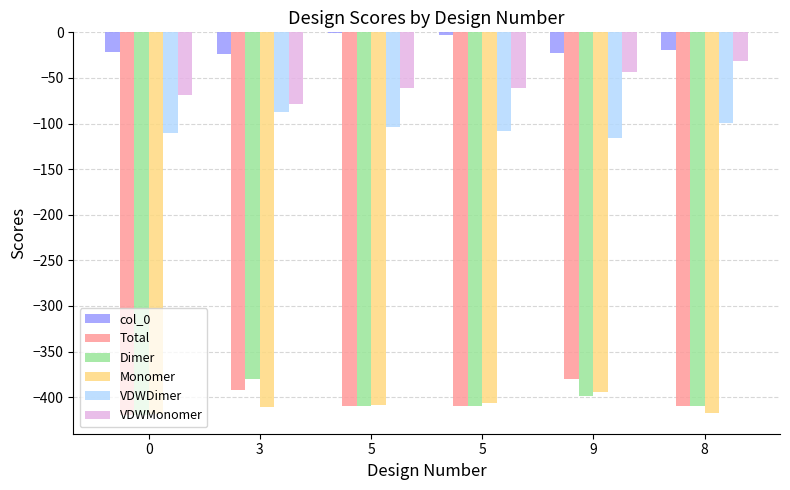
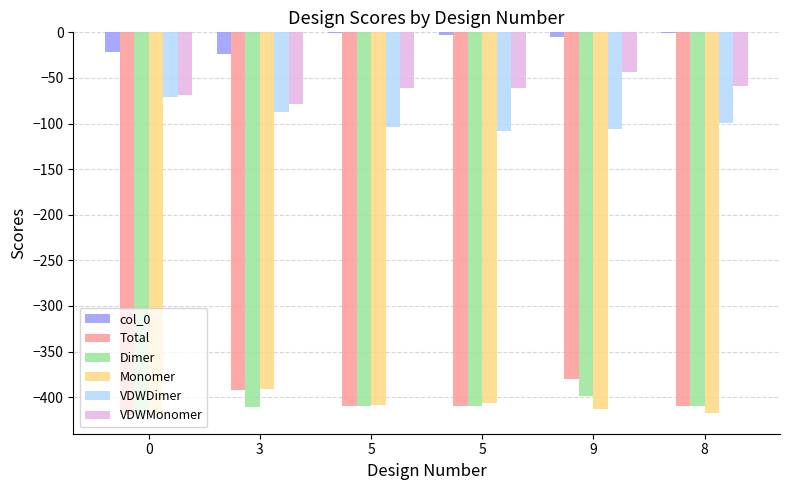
  {
    "col_0": {
      "0": -20,
      "3": -20,
-     "9": -20,
-     "8": -20
+     "9": 0,
+     "8": 0
    },
    "Total": {
      "3": -390,
      "9": -380,
      "8": -410
    },
    "Dimer": {
-     "3": -380,
+     "3": -410,
      "9": -400,
      "8": -410
    },
    "Monomer": {
-     "3": -410,
-     "9": -390,
+     "3": -390,
+     "9": -410,
      "8": -420
    },
    "VDWDimer": {
-     "0": -110,
+     "0": -70,
      "3": -90,
-     "9": -120,
+     "9": -110,
      "8": -100
    },
    "VDWMonomer": {
      "0": -70,
      "3": -80,
      "9": -40,
-     "8": -30
+     "8": -60
    }
  }
